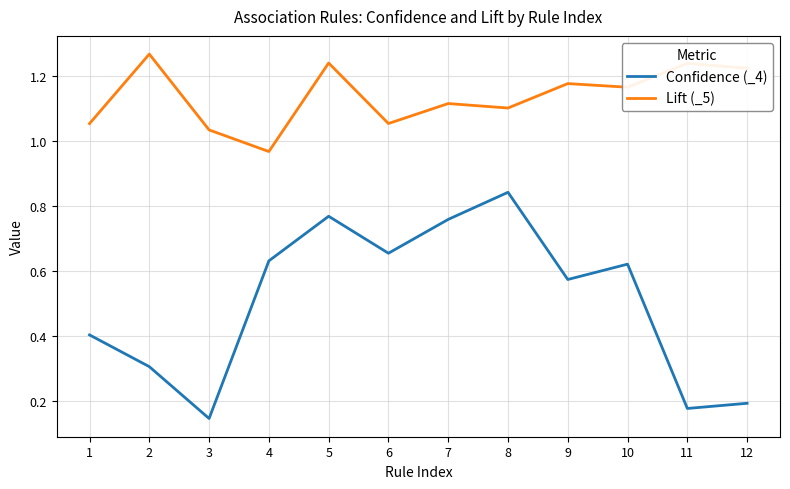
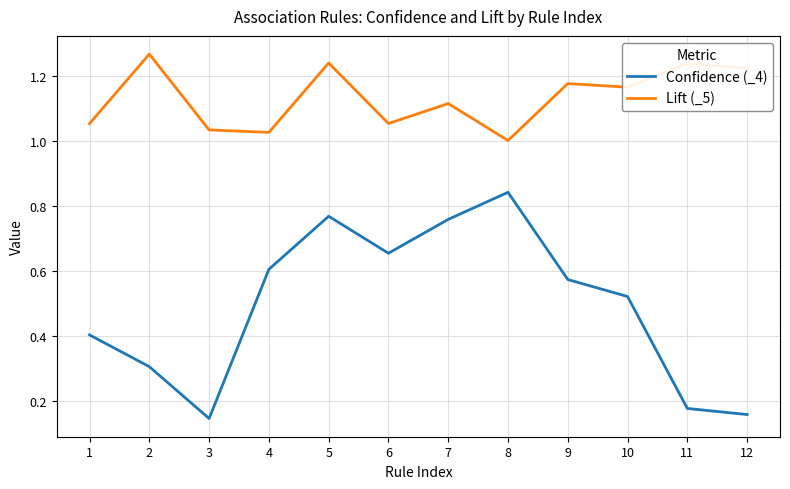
  {
    "Confidence (_4)": {
      "1": 0.40,
      "2": 0.30,
      "3": 0.14,
-     "4": 0.63,
+     "4": 0.60,
      "5": 0.77,
      "6": 0.65,
      "7": 0.76,
      "8": 0.84,
      "9": 0.57,
-     "10": 0.62,
+     "10": 0.52,
      "11": 0.18,
-     "12": 0.19
+     "12": 0.16
    },
    "Lift (_5)": {
      "1": 1.05,
      "2": 1.27,
      "3": 1.03,
-     "4": 0.97,
+     "4": 1.03,
      "5": 1.24,
      "6": 1.05,
      "7": 1.11,
-     "8": 1.1,
+     "8": 1.0,
      "9": 1.18
    }
  }
